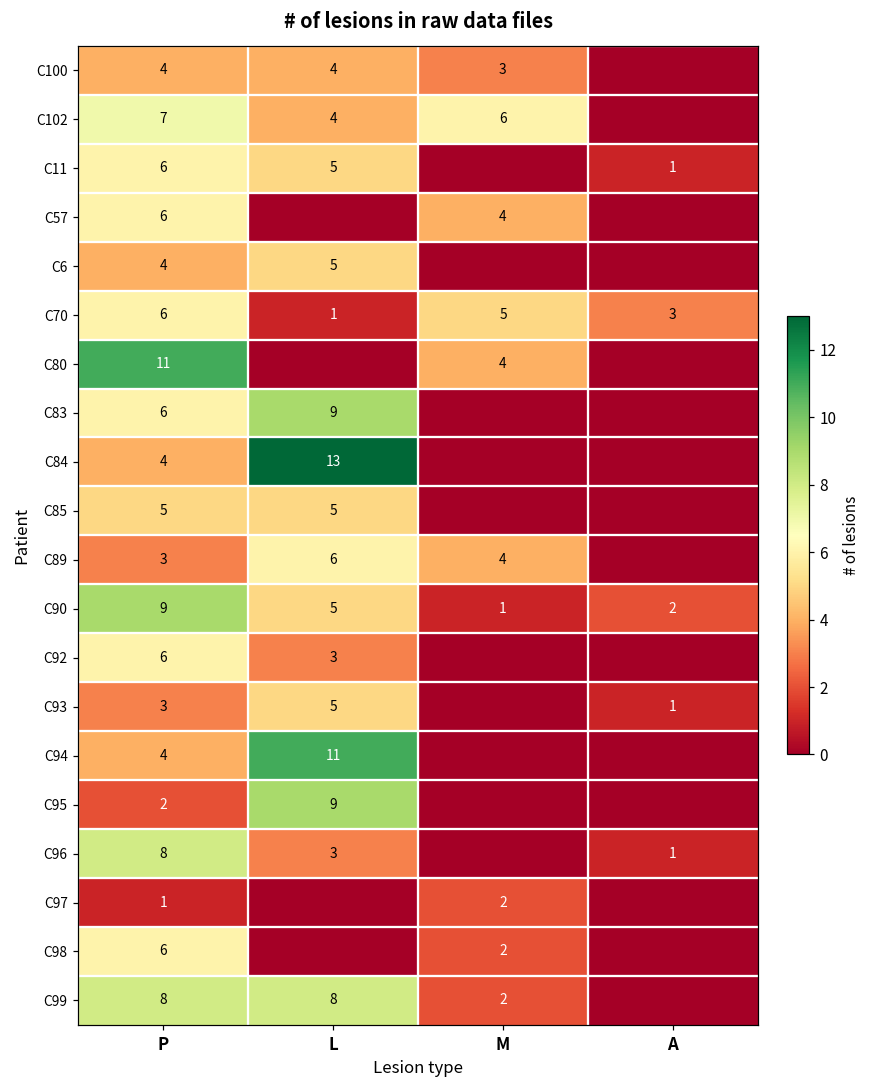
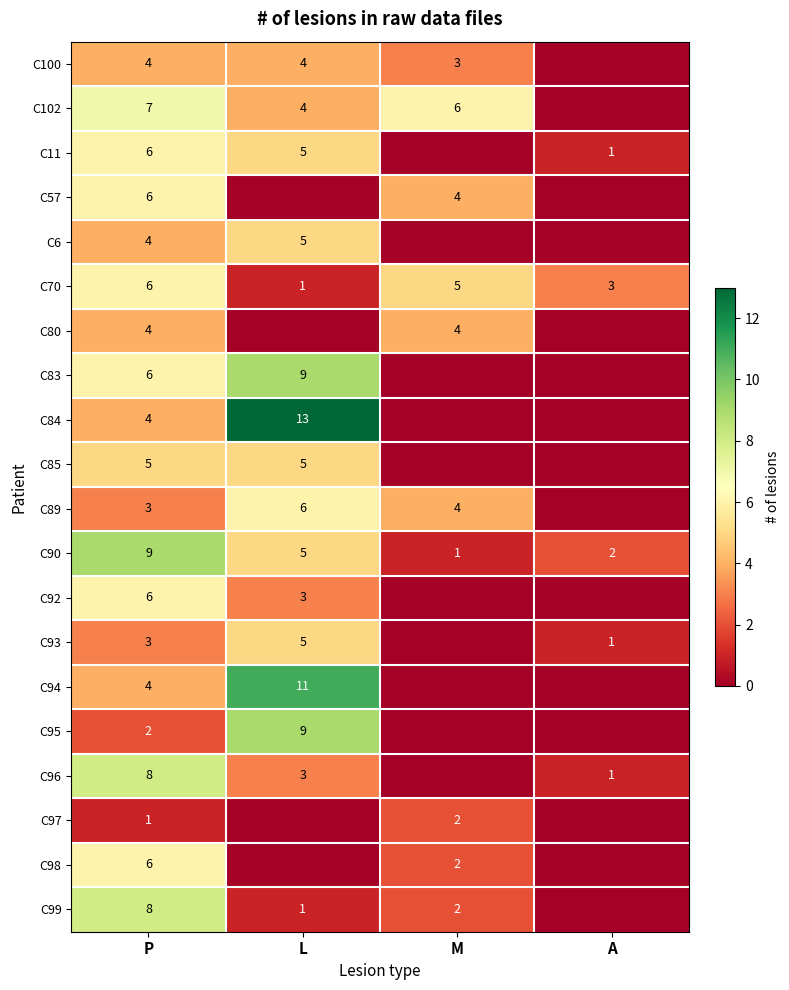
  {
    "C100": {
      "P": 4,
      "L": 4,
      "M": 3
    },
    "C102": {
      "P": 7,
      "L": 4,
      "M": 6
    },
    "C11": {
      "P": 6,
      "L": 5,
      "A": 1
    },
    "C57": {
      "P": 6,
      "M": 4
    },
    "C6": {
      "P": 4,
      "L": 5
    },
    "C70": {
      "P": 6,
      "L": 1,
      "M": 5,
      "A": 3
    },
    "C80": {
-     "P": 11,
+     "P": 4,
      "M": 4
    },
    "C83": {
      "P": 6,
      "L": 9
    },
    "C84": {
      "P": 4,
      "L": 13
    },
    "C85": {
      "P": 5,
      "L": 5
    },
    "C89": {
      "P": 3,
      "L": 6,
      "M": 4
    },
    "C90": {
      "P": 9,
      "L": 5,
      "M": 1,
      "A": 2
    },
    "C92": {
      "P": 6,
      "L": 3
    },
    "C93": {
      "P": 3,
      "L": 5,
      "A": 1
    },
    "C94": {
      "P": 4,
      "L": 11
    },
    "C95": {
      "P": 2,
      "L": 9
    },
    "C96": {
      "P": 8,
      "L": 3,
      "A": 1
    },
    "C97": {
      "P": 1,
      "M": 2
    },
    "C98": {
      "P": 6,
      "M": 2
    },
    "C99": {
      "P": 8,
-     "L": 8,
+     "L": 1,
      "M": 2
    }
  }
